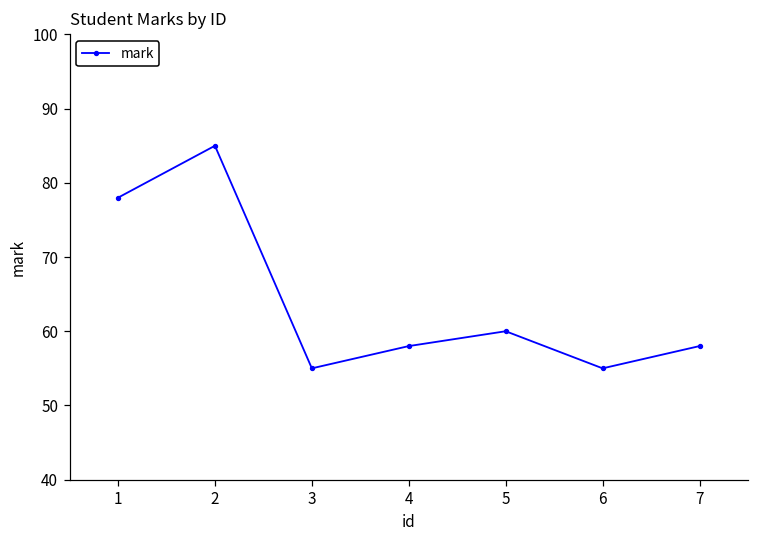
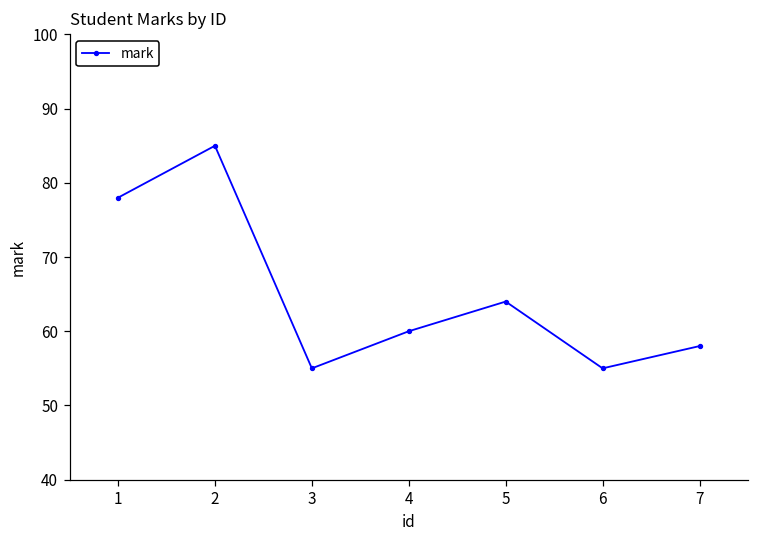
  {
    "1": 78,
    "2": 85,
    "3": 55,
-   "4": 58,
-   "5": 60,
+   "4": 60,
+   "5": 64,
    "6": 55,
    "7": 58
  }
